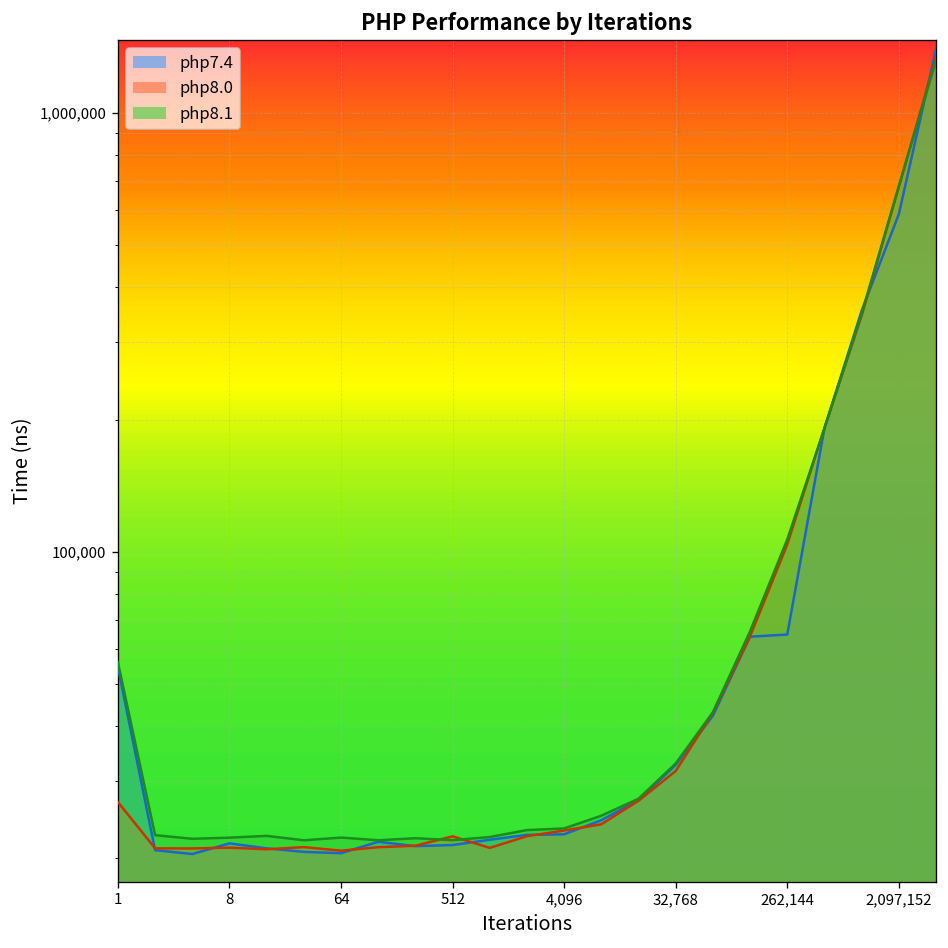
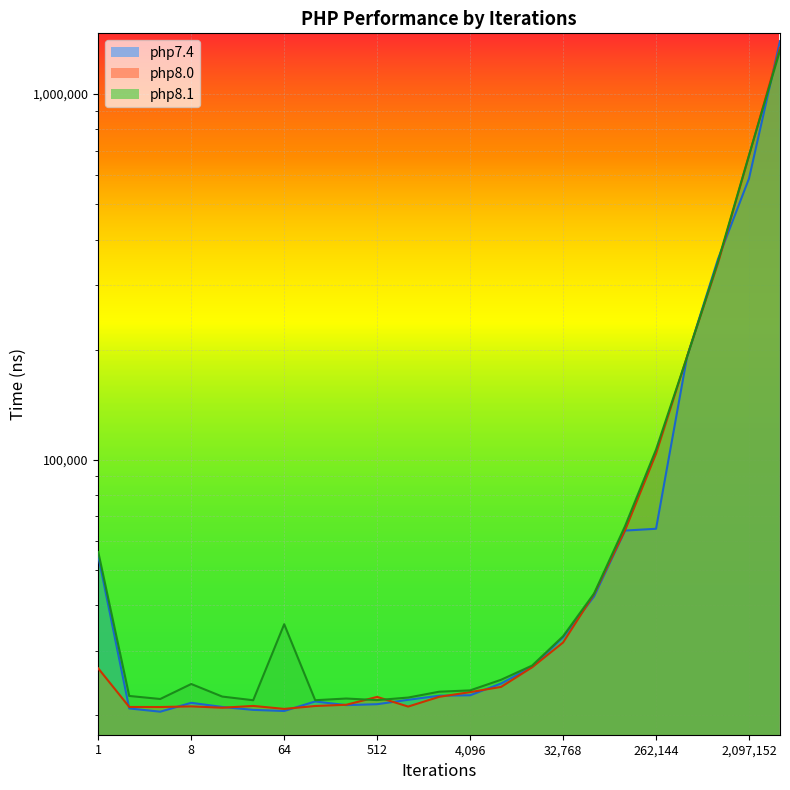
  {
    "php7.4": {
      "1": "55,000",
      "8": "22,000",
      "512": "21,000",
      "4,096": "23,000",
      "262,144": "65,000",
      "2,097,152": "590,000"
    },
    "php8.0": {
      "1": "27,000",
      "8": "21,000",
      "512": "22,000",
      "32,768": "32,000",
      "262,144": "104,000"
    },
    "php8.1": {
      "1": "56,000",
-     "8": "22,000",
-     "64": "22,000",
+     "8": "24,000",
+     "64": "36,000",
      "512": "22,000",
      "262,144": "107,000"
    }
  }
